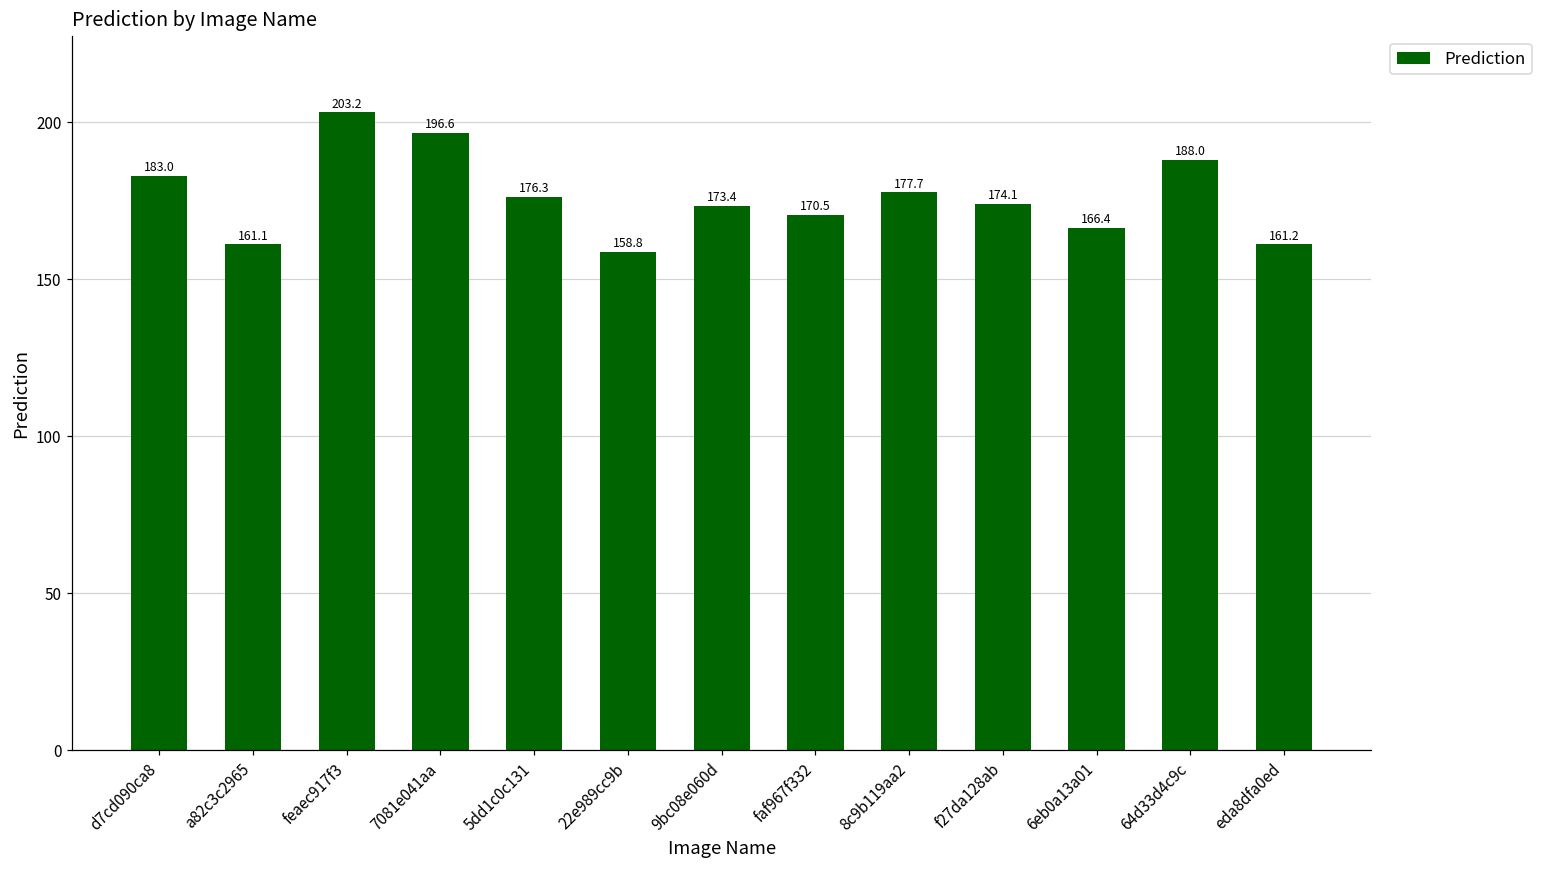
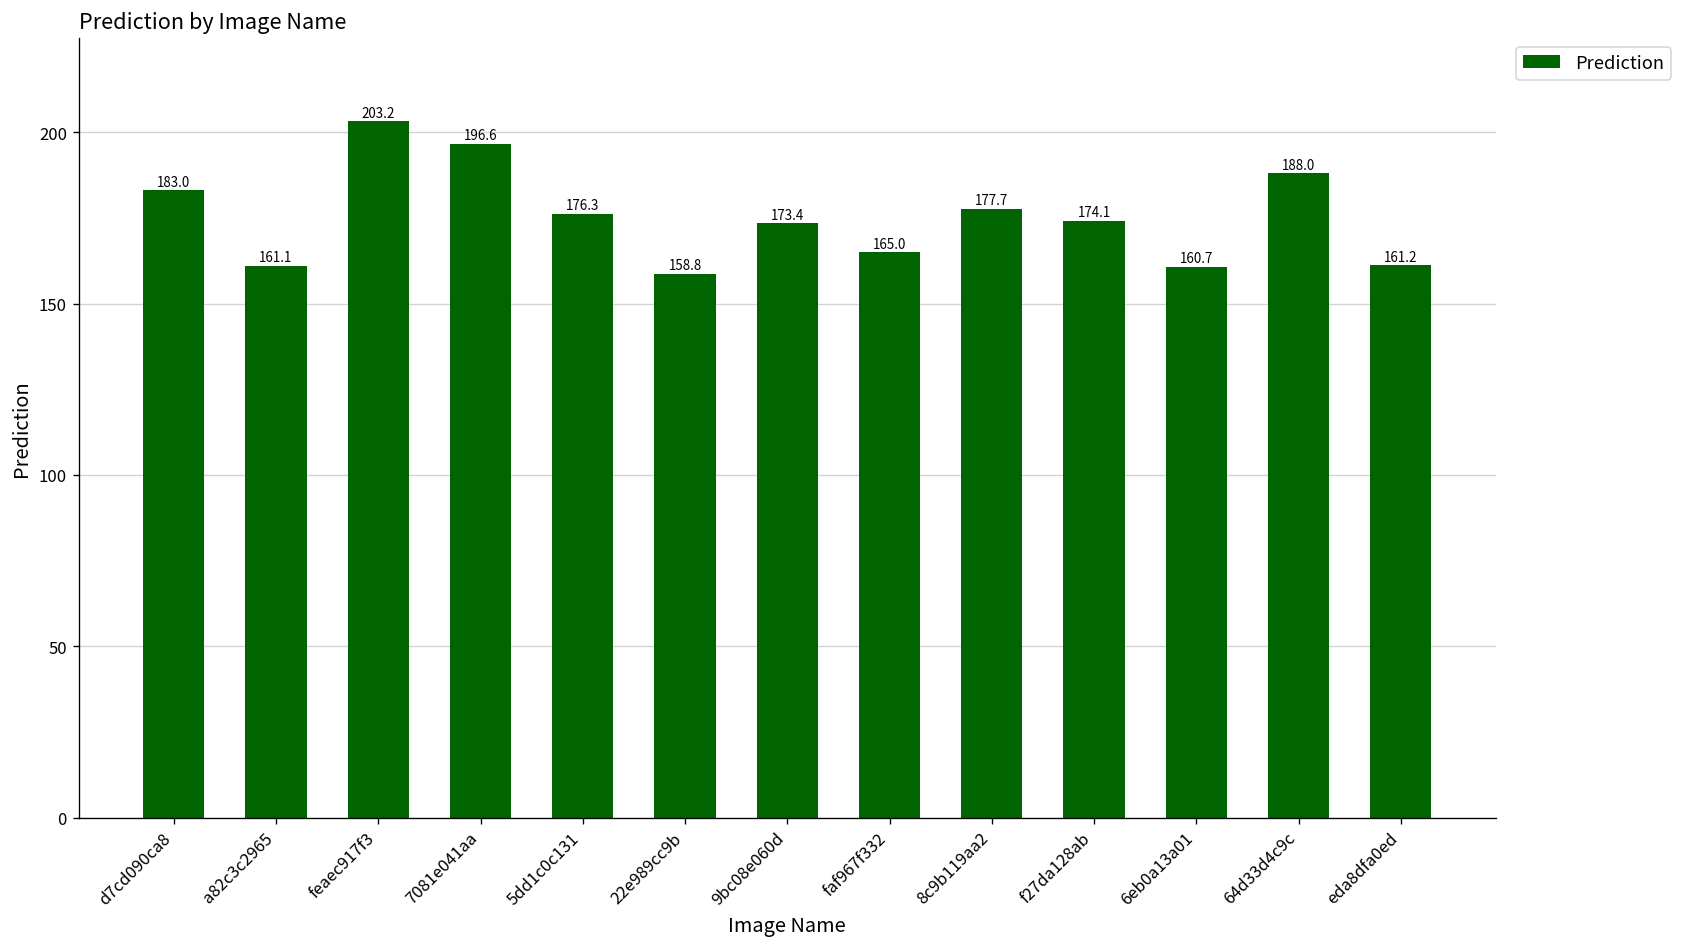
  {
    "d7cd090ca8": 183.0,
    "a82c3c2965": 161.1,
    "feaec917f3": 203.2,
    "7081e041aa": 196.6,
    "5dd1c0c131": 176.3,
    "22e989cc9b": 158.8,
    "9bc08e060d": 173.4,
-   "faf967f332": 170.5,
+   "faf967f332": 165.0,
    "8c9b119aa2": 177.7,
    "f27da128ab": 174.1,
-   "6eb0a13a01": 166.4,
+   "6eb0a13a01": 160.7,
    "64d33d4c9c": 188.0,
    "eda8dfa0ed": 161.2
  }
